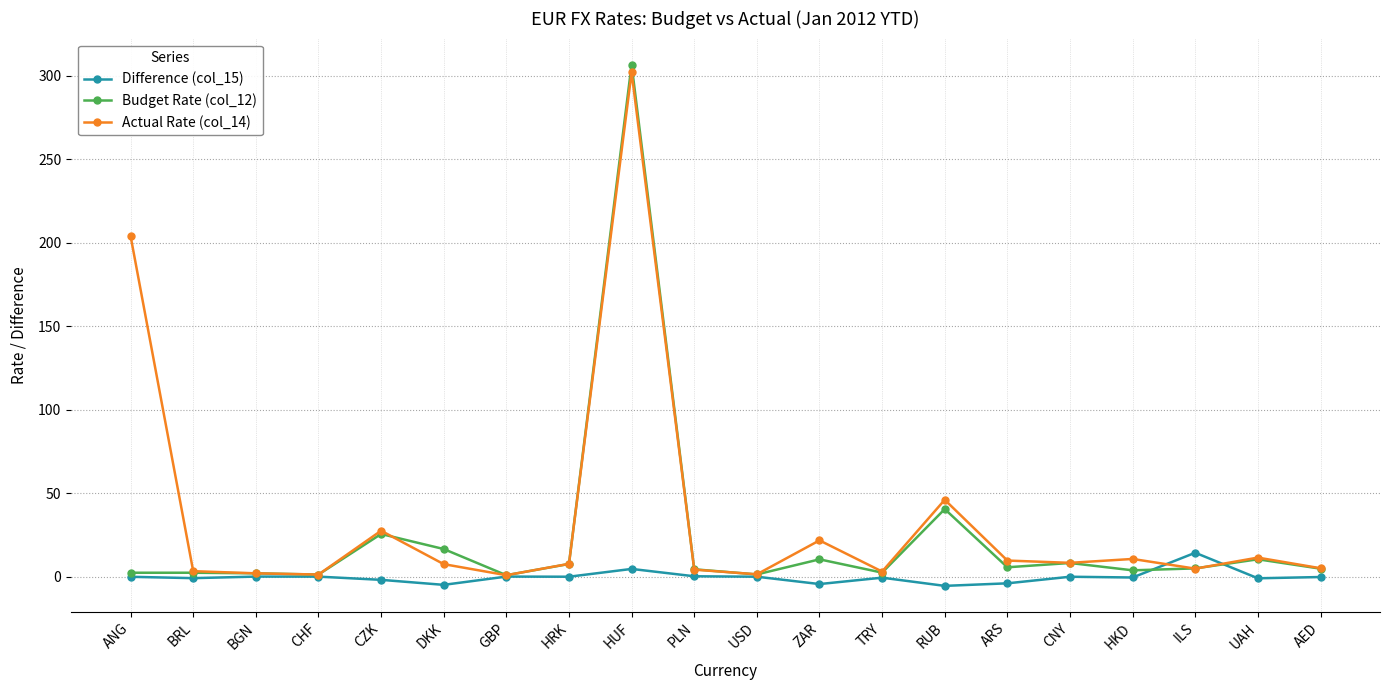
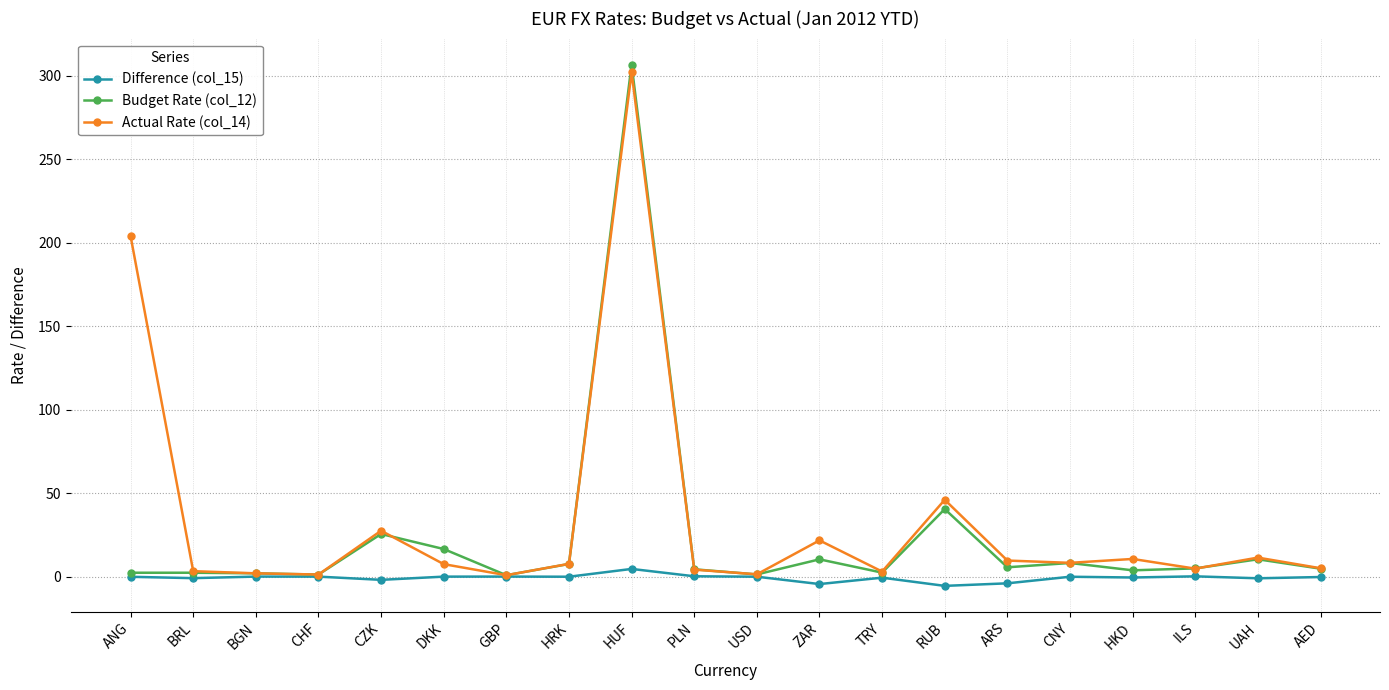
  {
    "Difference (col_15)": {
      "ANG": 0,
      "BRL": -1,
      "BGN": 0,
      "CZK": -2,
-     "DKK": -5,
+     "DKK": 0,
      "HRK": 0,
      "HUF": 5,
      "PLN": 0,
      "ZAR": -4,
      "TRY": -1,
      "RUB": -6,
      "ARS": -4,
      "CNY": 0,
      "HKD": -1,
-     "ILS": 14,
+     "ILS": 0,
      "UAH": -1,
      "AED": 0
    },
    "Budget Rate (col_12)": {
      "ANG": 2,
      "CZK": 26,
      "DKK": 17,
      "HUF": 307,
      "ZAR": 10,
      "RUB": 40,
      "ARS": 6,
      "HKD": 4
    },
    "Actual Rate (col_14)": {
      "ANG": 204,
      "CZK": 27,
      "DKK": 7,
      "HUF": 302,
      "ZAR": 22,
      "RUB": 46,
      "ARS": 10,
      "HKD": 11
    }
  }
